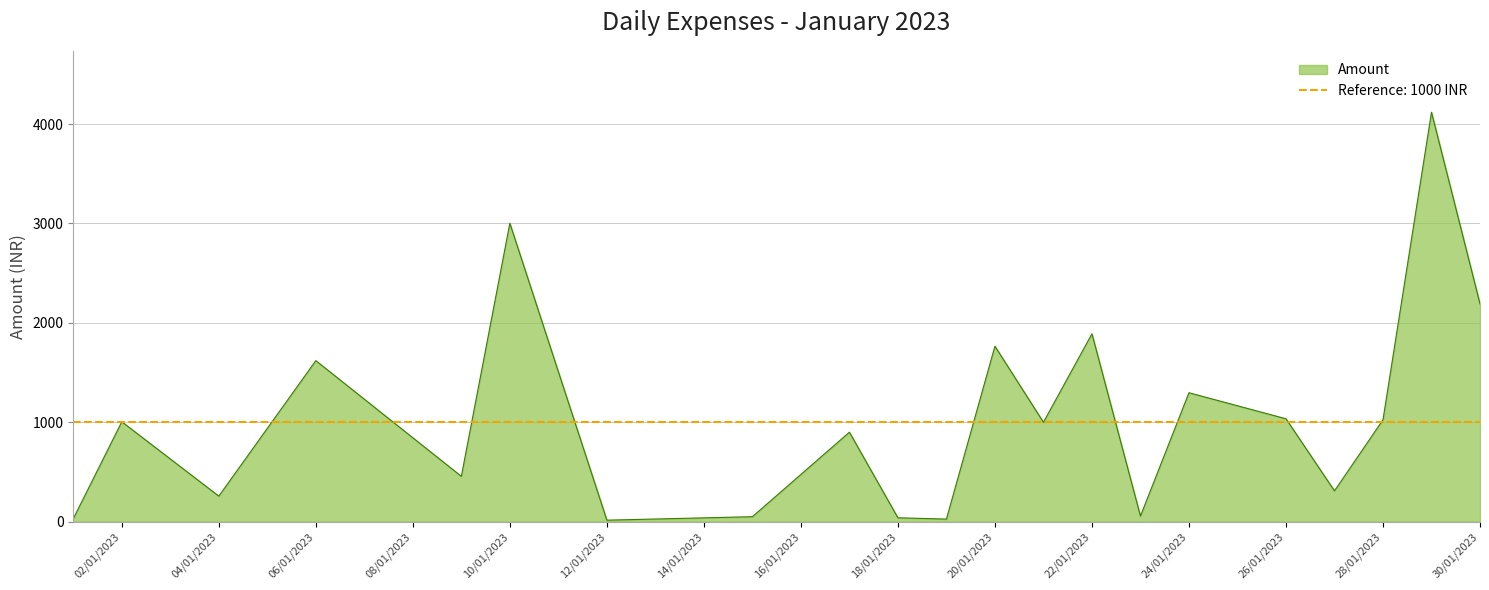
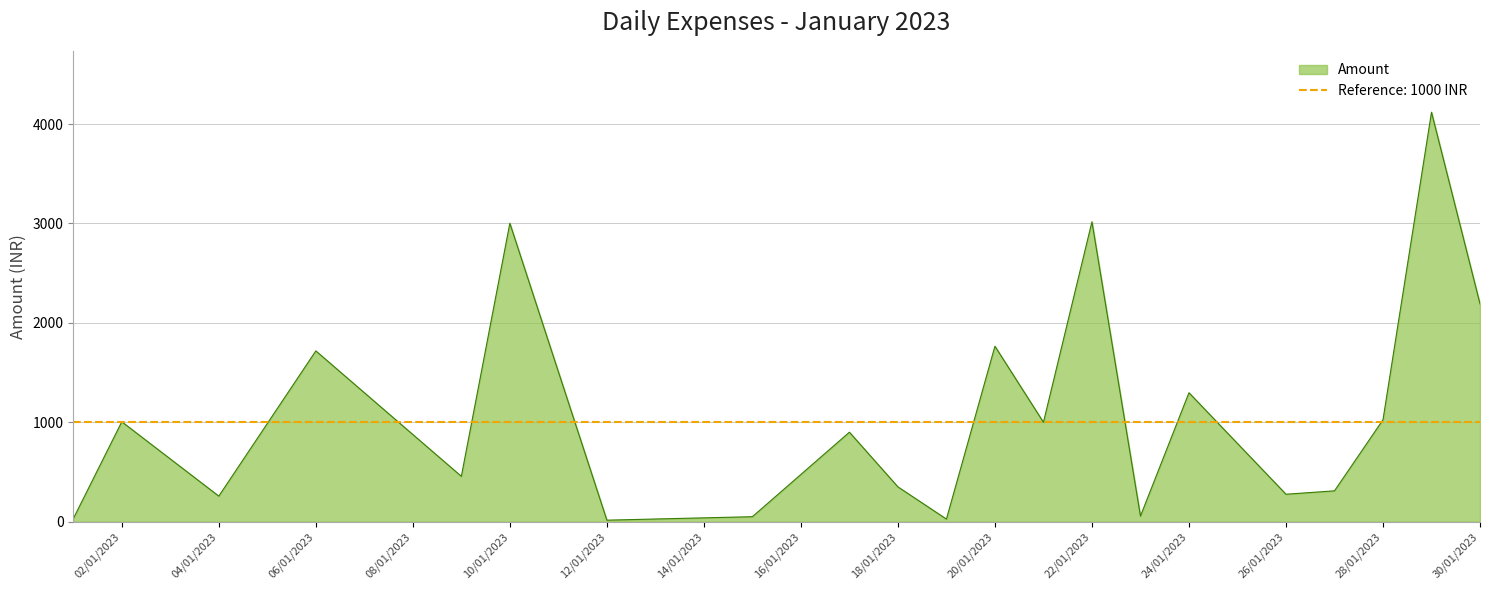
  {
    "02/01/2023": 1000,
    "04/01/2023": 300,
-   "06/01/2023": 1600,
+   "06/01/2023": 1700,
    "10/01/2023": 3000,
    "12/01/2023": 0,
-   "18/01/2023": 0,
+   "18/01/2023": 400,
    "20/01/2023": 1800,
-   "22/01/2023": 1900,
+   "22/01/2023": 3000,
    "24/01/2023": 1300,
-   "26/01/2023": 1000,
+   "26/01/2023": 300,
    "28/01/2023": 1000,
    "30/01/2023": 2200
  }
